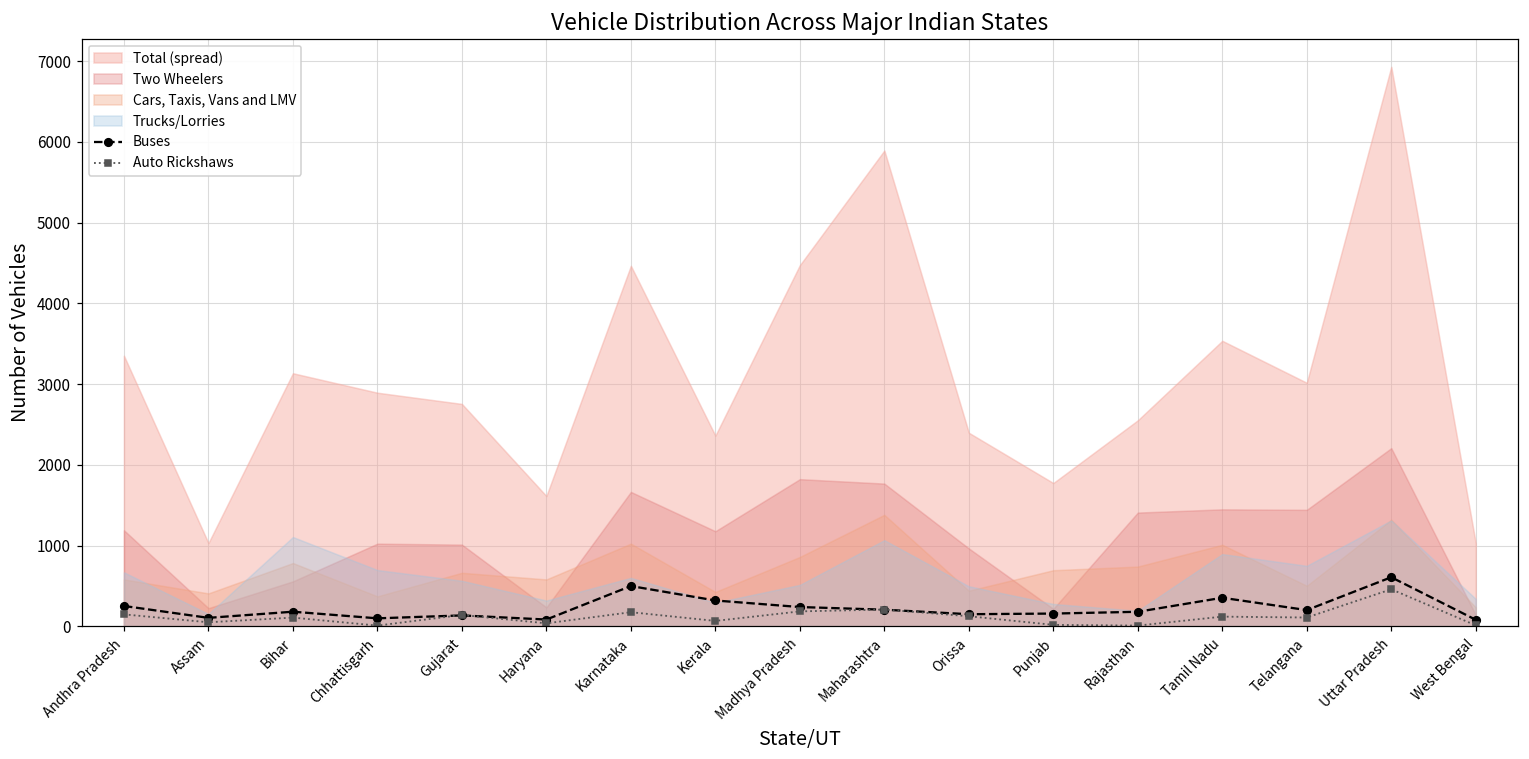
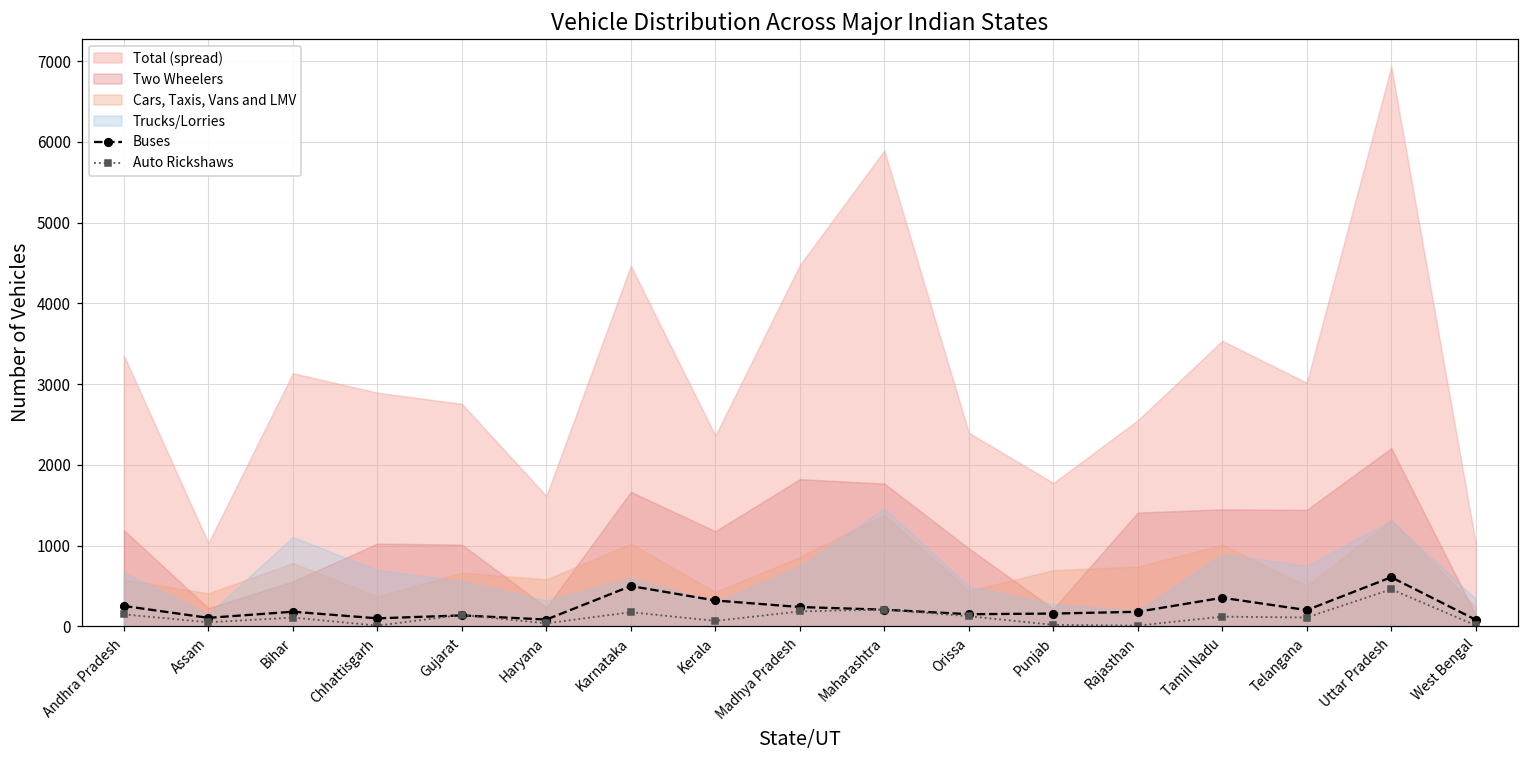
  {
    "Buses": {
      "Andhra Pradesh": 300,
      "Assam": 100,
      "Bihar": 200,
      "Chhattisgarh": 100,
      "Haryana": 100,
      "Karnataka": 500,
      "Madhya Pradesh": 200,
      "Punjab": 200,
      "Tamil Nadu": 400,
      "Telangana": 200,
      "Uttar Pradesh": 600,
      "West Bengal": 100
    },
    "Auto Rickshaws": {
      "Andhra Pradesh": 100,
      "Assam": 100,
      "Bihar": 100,
      "Chhattisgarh": 0,
      "Haryana": 0,
      "Karnataka": 200,
      "Kerala": 100,
      "Madhya Pradesh": 200,
      "Punjab": 0,
      "Rajasthan": 0,
      "Tamil Nadu": 100,
      "Telangana": 100,
      "Uttar Pradesh": 500,
      "West Bengal": 0
    },
    "Trucks/Lorries": {
      "Andhra Pradesh": 700,
      "Assam": 200,
      "Bihar": 1100,
      "Chhattisgarh": 700,
      "Gujarat": 600,
      "Haryana": 300,
      "Karnataka": 600,
-     "Madhya Pradesh": 500,
-     "Maharashtra": 1100,
+     "Madhya Pradesh": 700,
+     "Maharashtra": 1500,
      "Orissa": 500,
      "Punjab": 300,
      "Tamil Nadu": 900,
      "Telangana": 700,
      "West Bengal": 300
    }
  }
